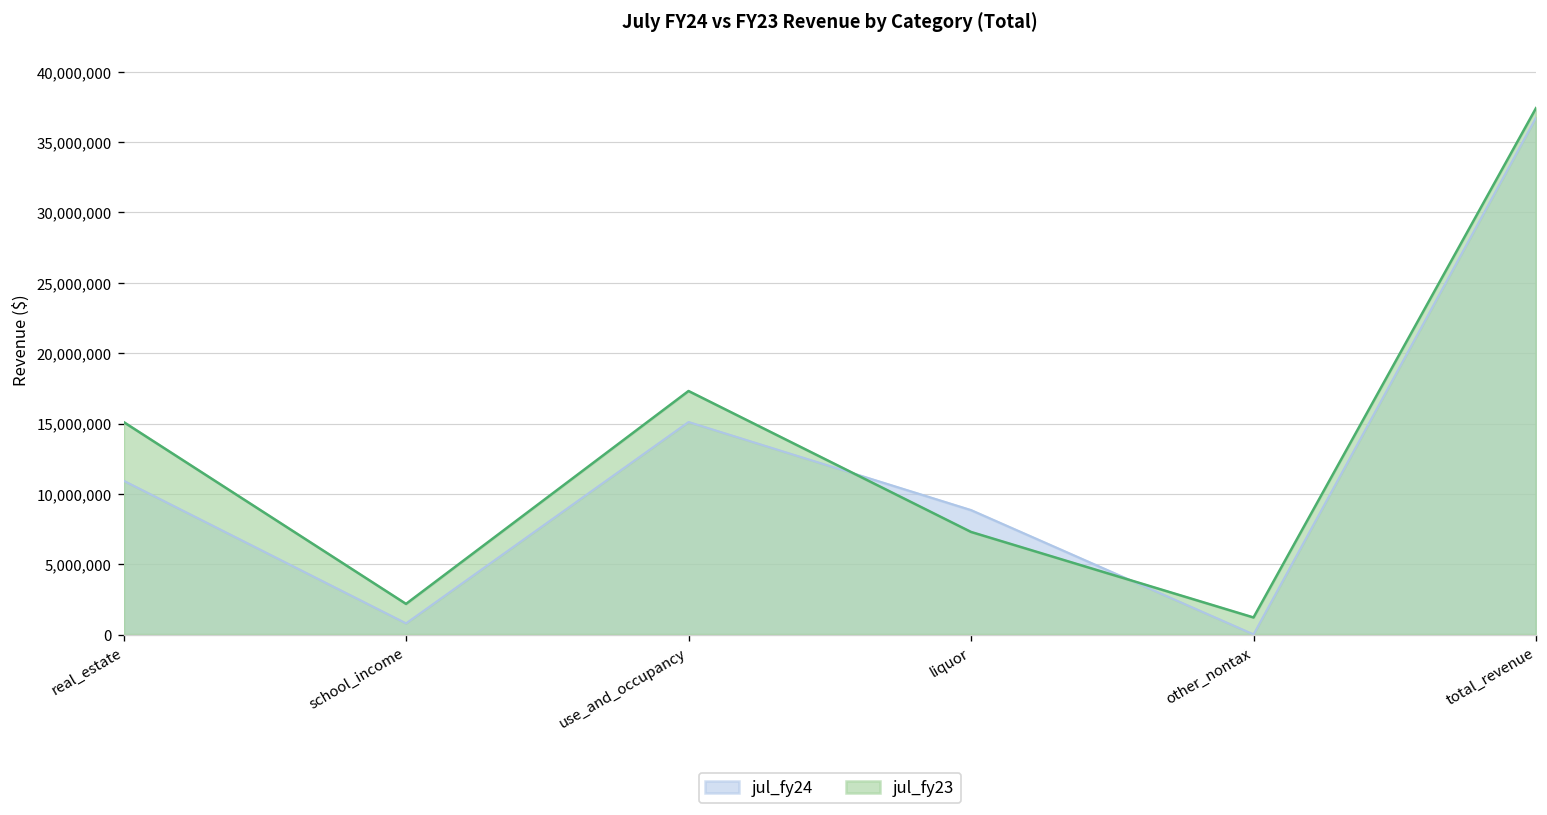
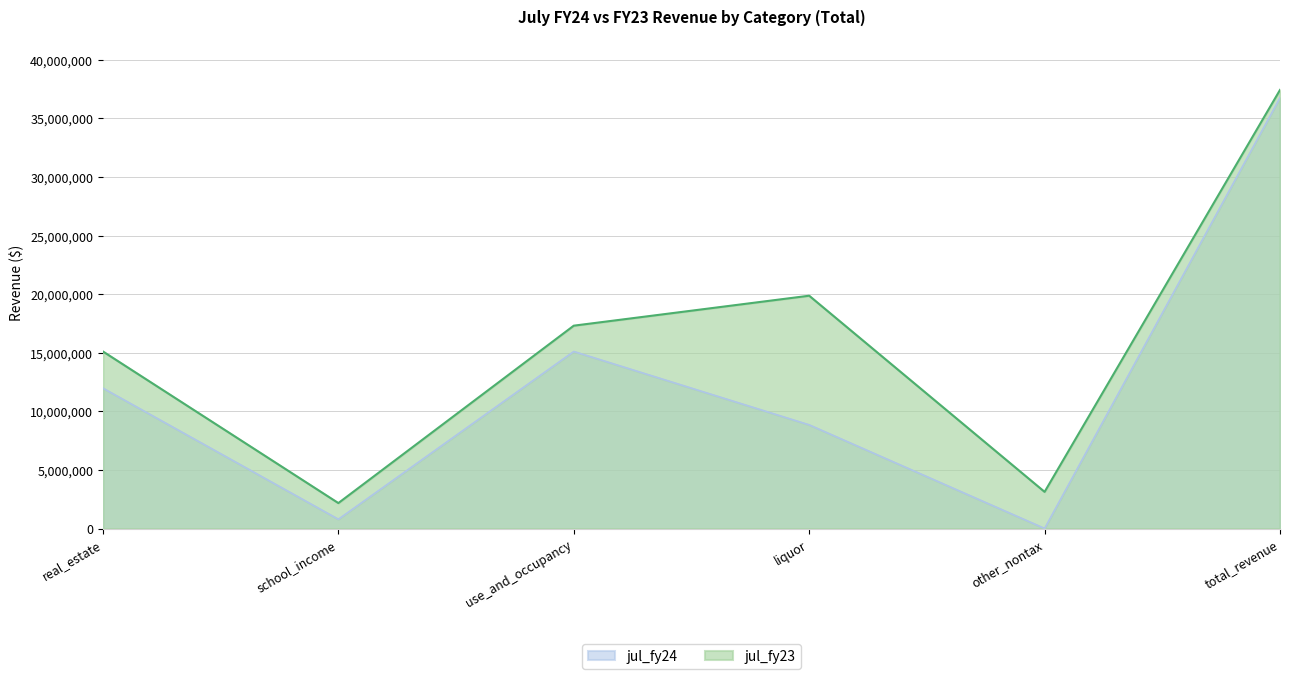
  {
    "jul_fy24": {
-     "real_estate": "10,900,000",
+     "real_estate": "12,000,000",
      "school_income": "800,000",
      "use_and_occupancy": "15,100,000",
      "liquor": "8,800,000",
      "other_nontax": "0",
      "total_revenue": "36,700,000"
    },
    "jul_fy23": {
      "real_estate": "15,100,000",
      "school_income": "2,200,000",
      "use_and_occupancy": "17,300,000",
-     "liquor": "7,300,000",
-     "other_nontax": "1,200,000",
+     "liquor": "19,900,000",
+     "other_nontax": "3,100,000",
      "total_revenue": "37,400,000"
    }
  }
